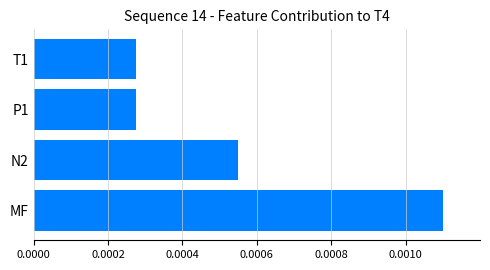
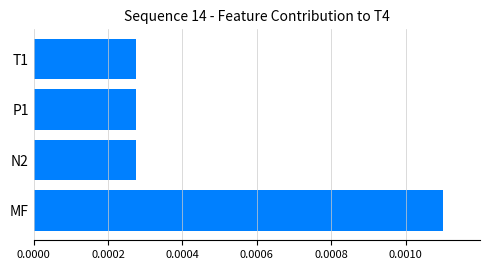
  {
    "T1": 0.00028,
    "P1": 0.00028,
-   "N2": 0.00055,
+   "N2": 0.00028,
    "MF": 0.00110
  }
